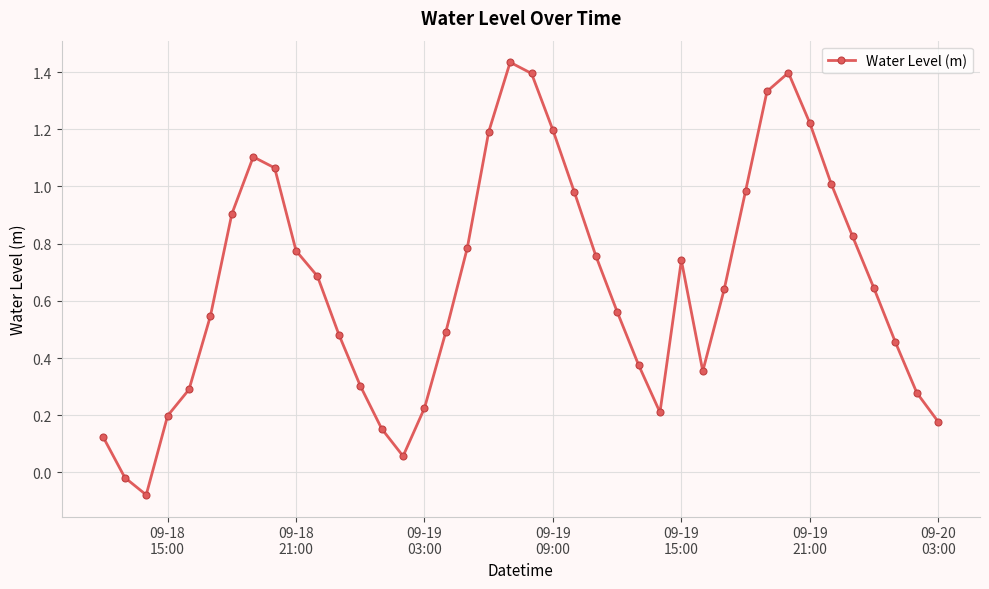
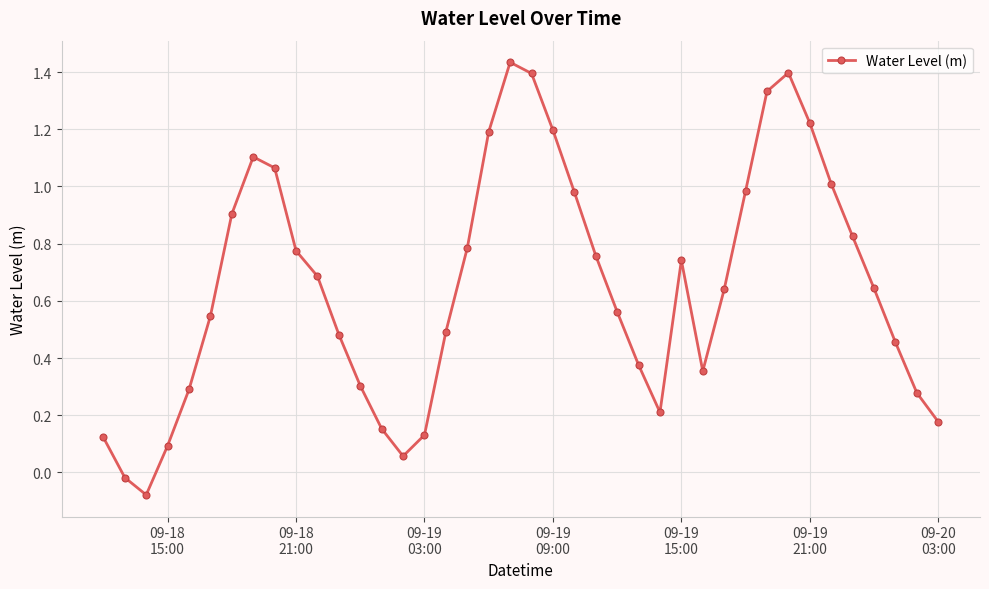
  {
-   "09-18 15:00": 0.20,
+   "09-18 15:00": 0.09,
    "09-18 21:00": 0.78,
-   "09-19 03:00": 0.23,
+   "09-19 03:00": 0.13,
    "09-19 09:00": 1.20,
    "09-19 15:00": 0.74,
    "09-19 21:00": 1.22,
    "09-20 03:00": 0.18
  }
